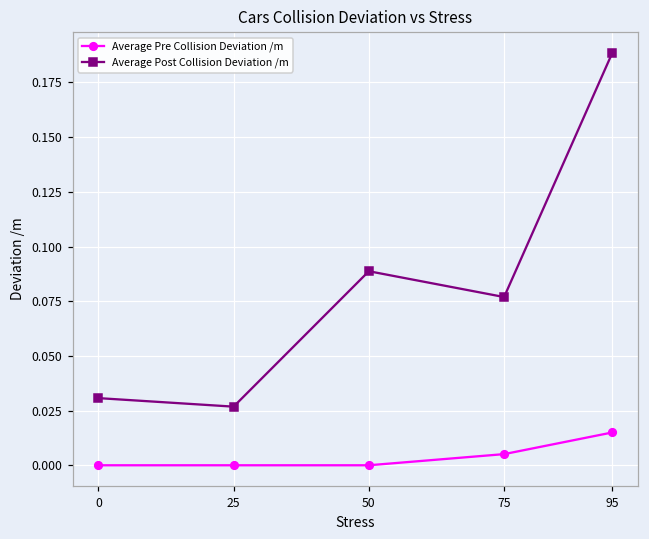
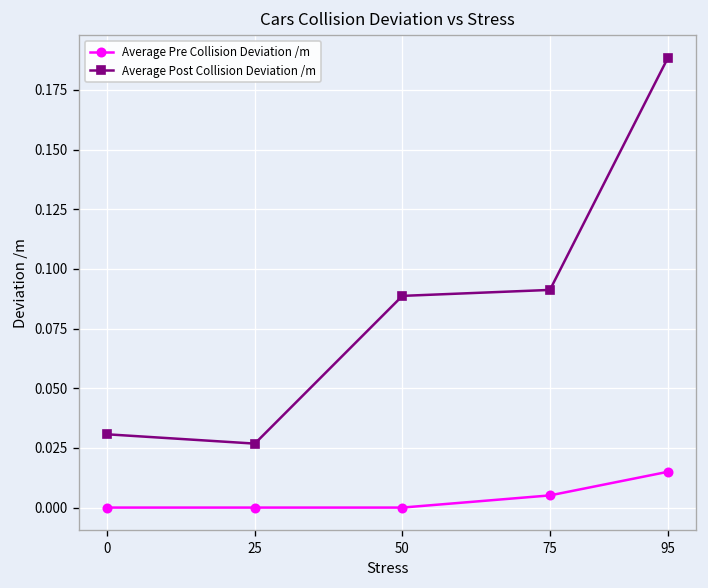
  {
    "Average Pre Collision Deviation /m": {
      "0": 0.000,
      "25": 0.000,
      "50": 0.000,
      "75": 0.005,
      "95": 0.015
    },
    "Average Post Collision Deviation /m": {
      "0": 0.031,
      "25": 0.027,
      "50": 0.089,
-     "75": 0.077,
+     "75": 0.091,
      "95": 0.189
    }
  }
